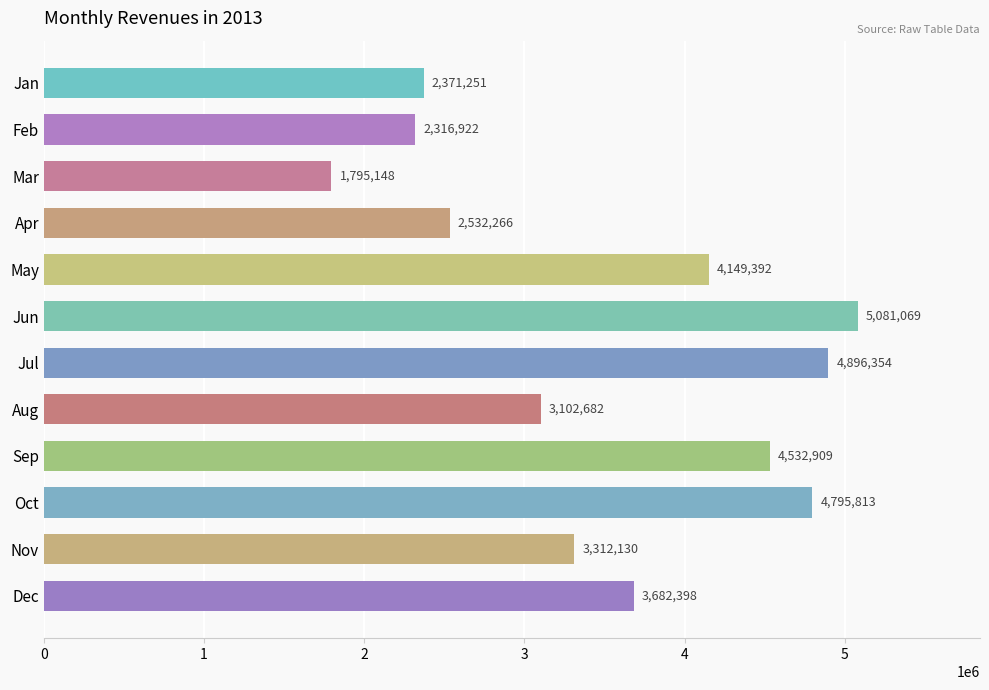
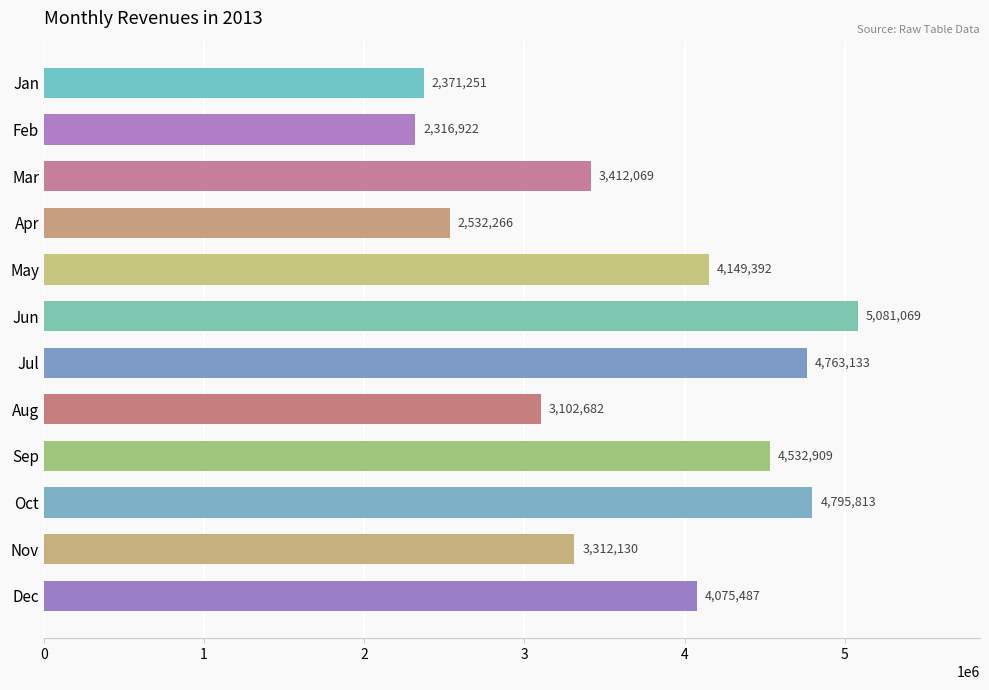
  {
    "Jan": "2,371,251",
    "Feb": "2,316,922",
-   "Mar": "1,795,148",
+   "Mar": "3,412,069",
    "Apr": "2,532,266",
    "May": "4,149,392",
    "Jun": "5,081,069",
-   "Jul": "4,896,354",
+   "Jul": "4,763,133",
    "Aug": "3,102,682",
    "Sep": "4,532,909",
    "Oct": "4,795,813",
    "Nov": "3,312,130",
-   "Dec": "3,682,398"
+   "Dec": "4,075,487"
  }
